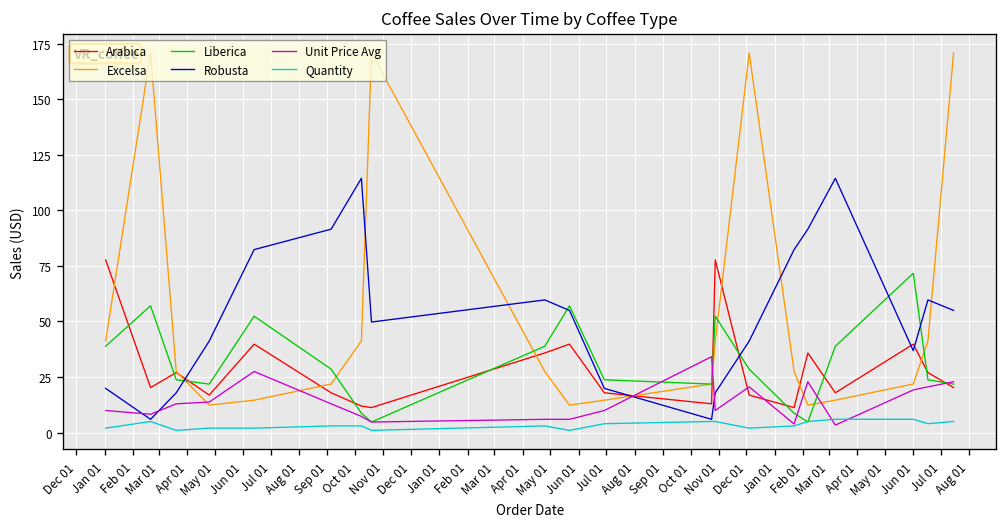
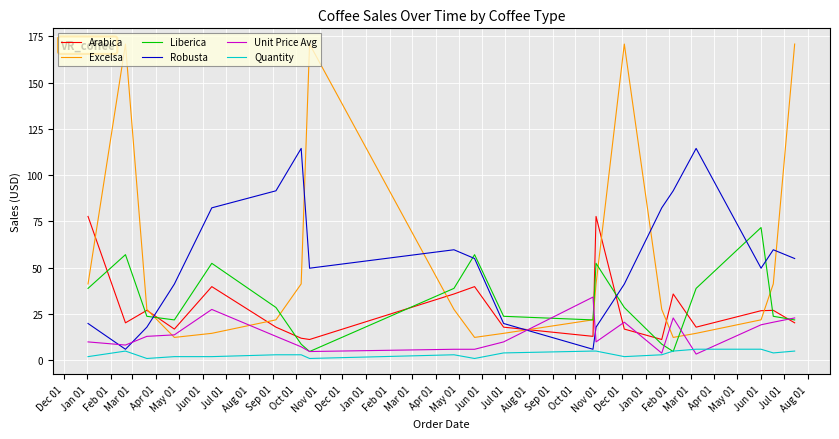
  {
    "Arabica": {
-     "Jun 01": 40
+     "Jun 01": 27
    },
    "Excelsa": {
      "Jun 01": 22
    },
    "Liberica": {
      "Jun 01": 72
    },
    "Robusta": {
-     "Jun 01": 37
+     "Jun 01": 50
    },
    "Unit Price Avg": {
      "Jun 01": 19
    },
    "Quantity": {
      "Jun 01": 6
    }
  }
